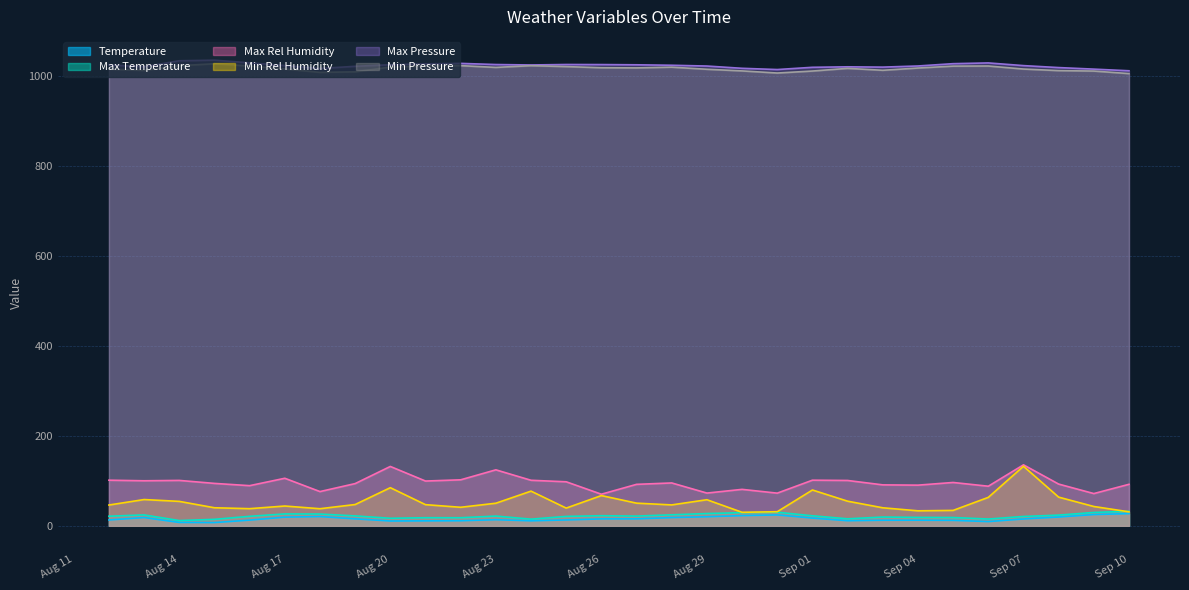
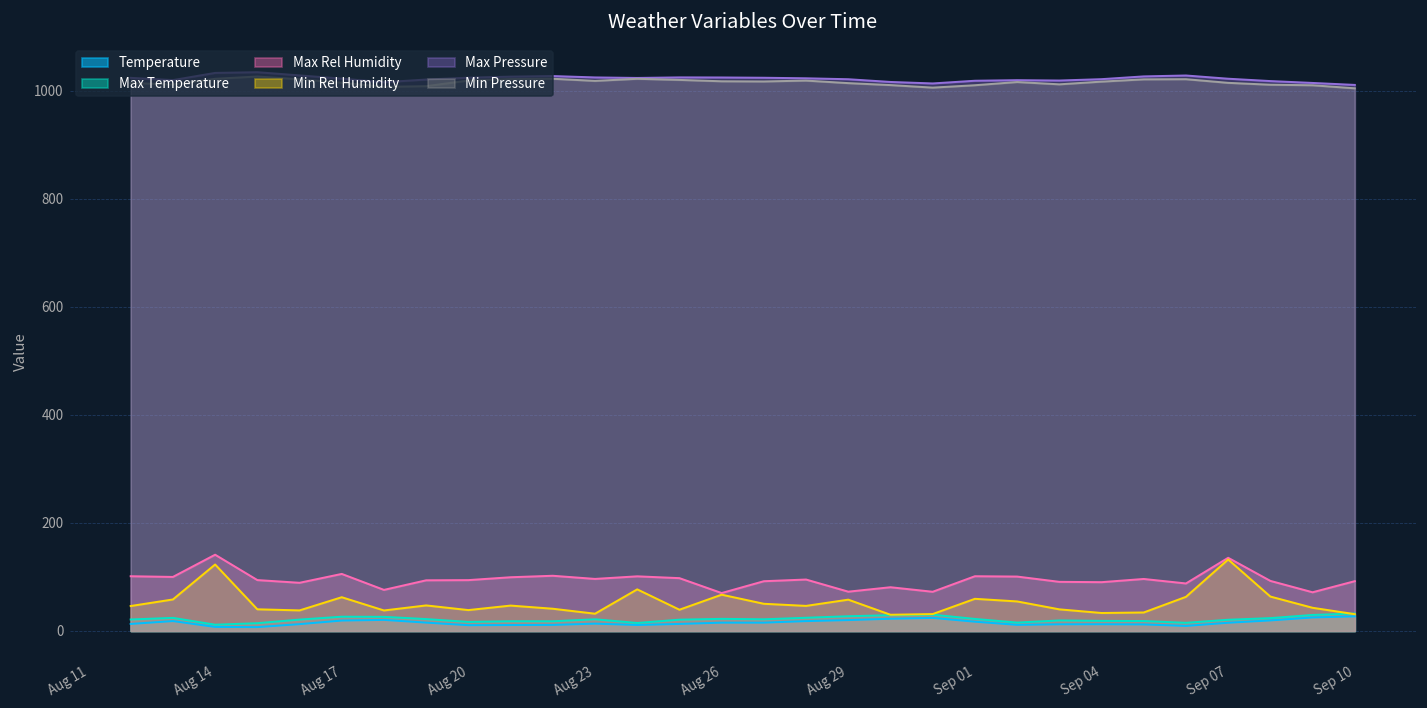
  {
    "Temperature": {
      "Aug 17": 20,
      "Aug 20": 10,
      "Aug 23": 10,
      "Aug 26": 20,
      "Aug 29": 20,
      "Sep 04": 10
    },
    "Max Temperature": {
      "Aug 17": 30,
      "Aug 20": 20,
      "Aug 23": 20,
      "Aug 26": 20,
      "Aug 29": 30,
      "Sep 04": 20
    },
    "Max Rel Humidity": {
-     "Aug 14": 100,
+     "Aug 14": 140,
      "Aug 17": 110,
-     "Aug 20": 130,
-     "Aug 23": 120,
+     "Aug 20": 90,
+     "Aug 23": 100,
      "Aug 29": 70,
      "Sep 01": 100,
      "Sep 04": 90,
      "Sep 10": 90
    },
    "Min Rel Humidity": {
-     "Aug 14": 50,
-     "Aug 17": 40,
-     "Aug 20": 80,
-     "Aug 23": 50,
+     "Aug 14": 120,
+     "Aug 17": 60,
+     "Aug 20": 40,
+     "Aug 23": 30,
      "Aug 29": 60,
-     "Sep 01": 80,
+     "Sep 01": 60,
      "Sep 04": 30
    }
  }
